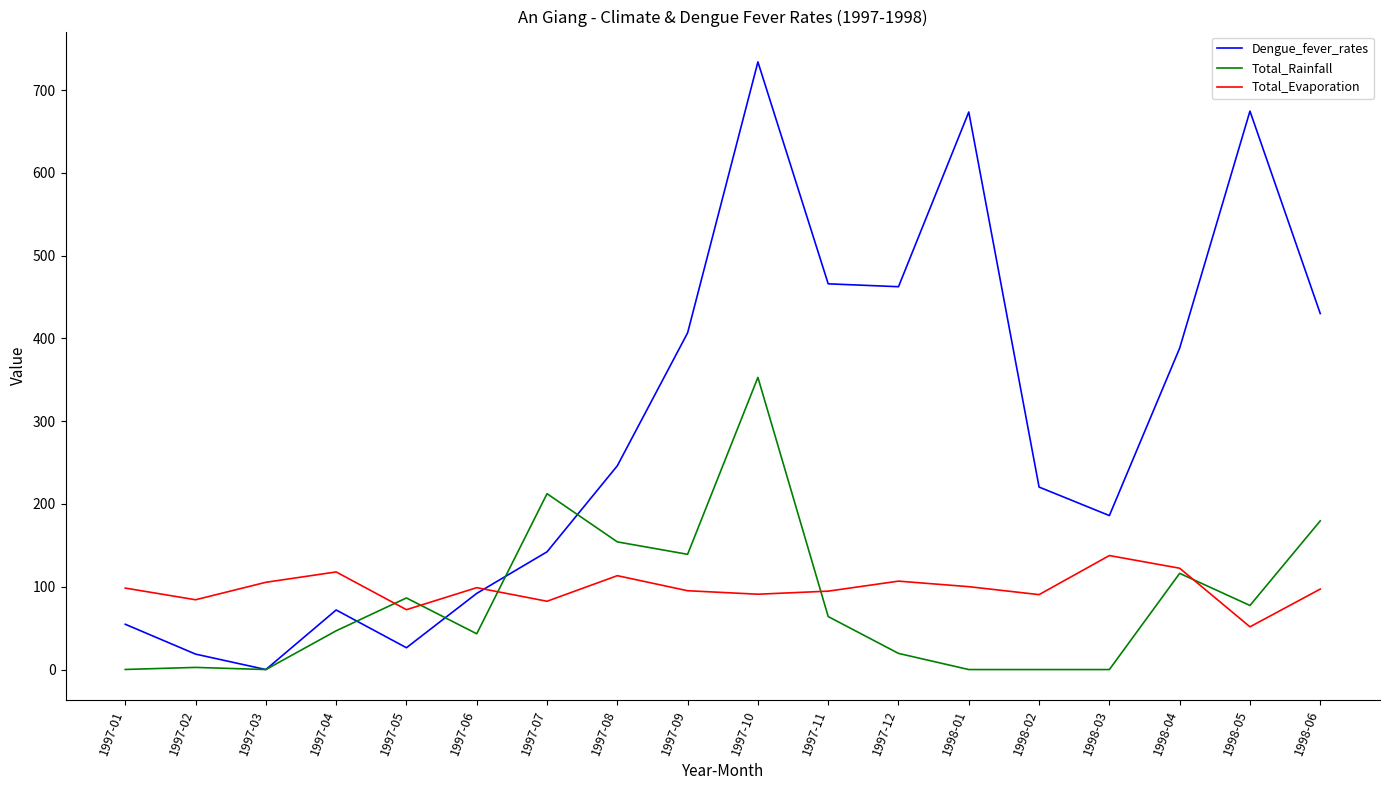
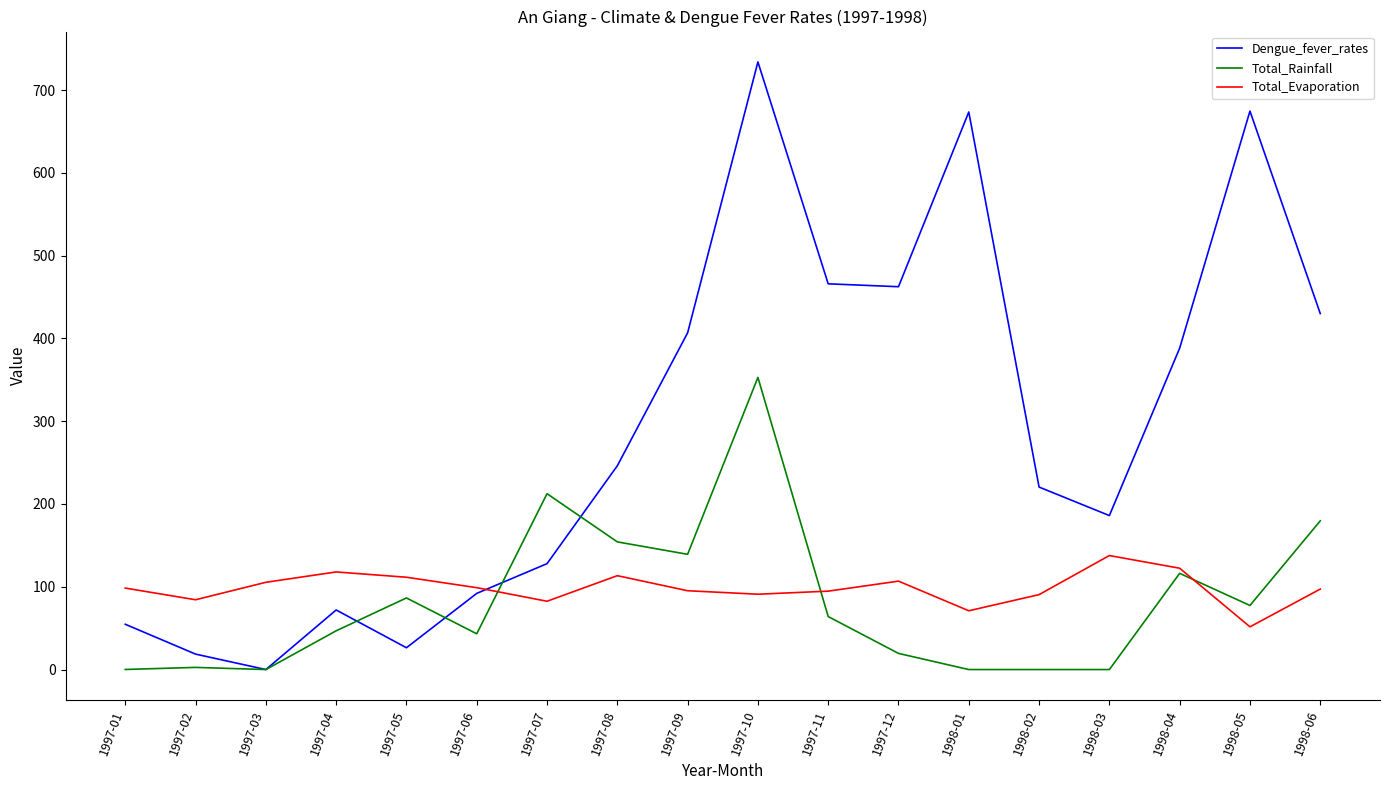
  {
    "Dengue_fever_rates": {
      "1997-01": 50,
      "1997-02": 20,
      "1997-04": 70,
      "1997-05": 30,
      "1997-06": 90,
-     "1997-07": 140,
+     "1997-07": 130,
      "1997-08": 250,
      "1997-09": 410,
      "1997-10": 730,
      "1997-11": 470,
      "1997-12": 460,
      "1998-01": 670,
      "1998-02": 220,
      "1998-03": 190,
      "1998-04": 390,
      "1998-05": 670,
      "1998-06": 430
    },
    "Total_Rainfall": {
      "1997-01": 0,
      "1997-02": 0,
      "1997-04": 50,
      "1997-05": 90,
      "1997-06": 40,
      "1997-07": 210,
      "1997-08": 150,
      "1997-09": 140,
      "1997-10": 350,
      "1997-11": 60,
      "1997-12": 20,
      "1998-01": 0,
      "1998-02": 0,
      "1998-03": 0,
      "1998-04": 120,
      "1998-05": 80,
      "1998-06": 180
    },
    "Total_Evaporation": {
      "1997-01": 100,
      "1997-02": 80,
      "1997-03": 110,
      "1997-04": 120,
-     "1997-05": 70,
+     "1997-05": 110,
      "1997-06": 100,
      "1997-07": 80,
      "1997-08": 110,
      "1997-09": 100,
      "1997-10": 90,
      "1997-11": 90,
      "1997-12": 110,
-     "1998-01": 100,
+     "1998-01": 70,
      "1998-02": 90,
      "1998-03": 140,
      "1998-04": 120,
      "1998-05": 50,
      "1998-06": 100
    }
  }
